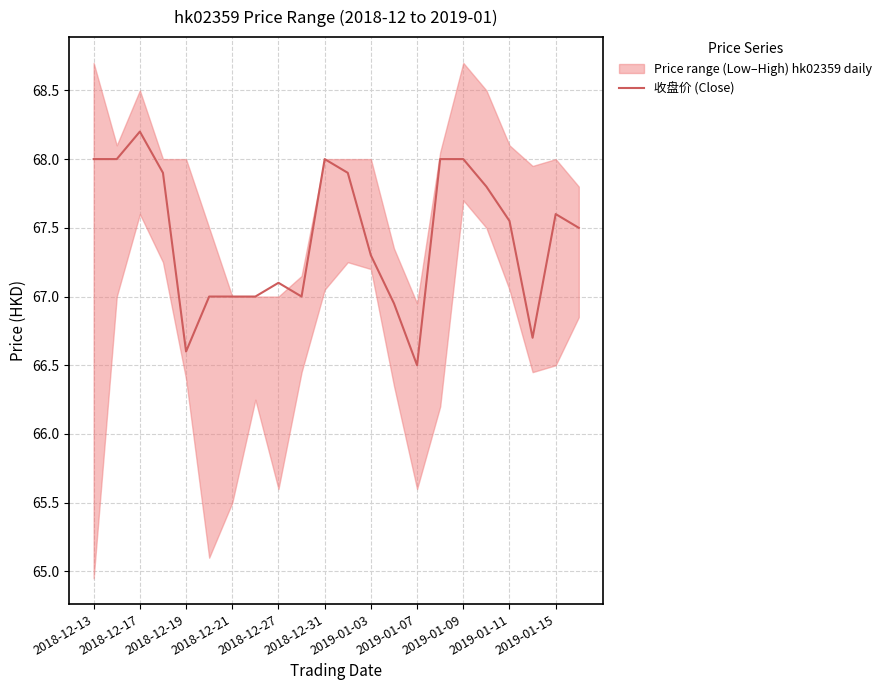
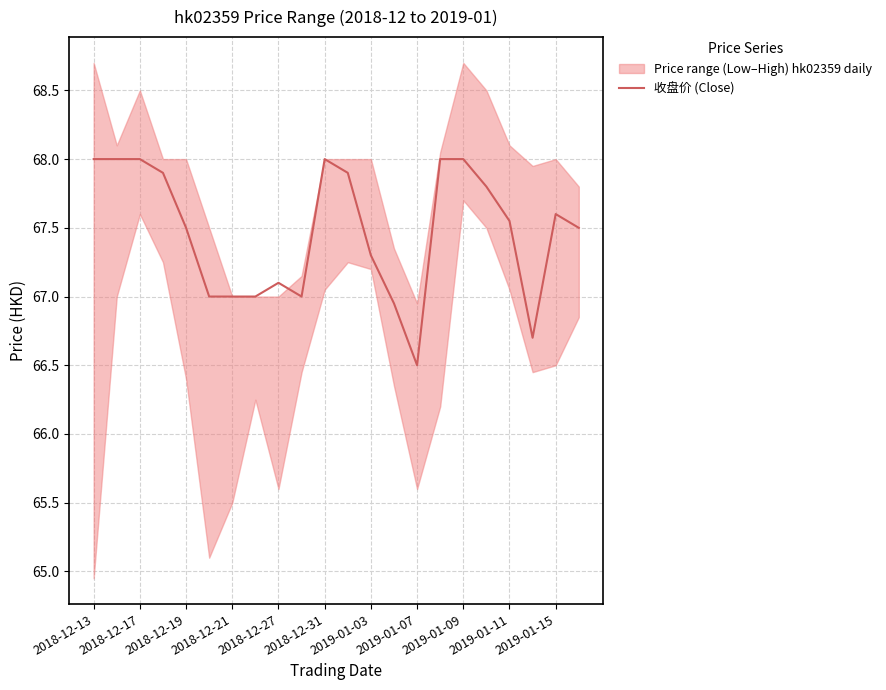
  {
    "收盘价 (Close)": {
      "2018-12-13": 68.0,
-     "2018-12-17": 68.2,
-     "2018-12-19": 66.6,
+     "2018-12-17": 68.0,
+     "2018-12-19": 67.5,
      "2018-12-27": 67.1,
      "2019-01-03": 67.3,
      "2019-01-07": 66.5,
      "2019-01-09": 68.0,
      "2019-01-11": 67.55,
      "2019-01-15": 67.6
    }
  }
